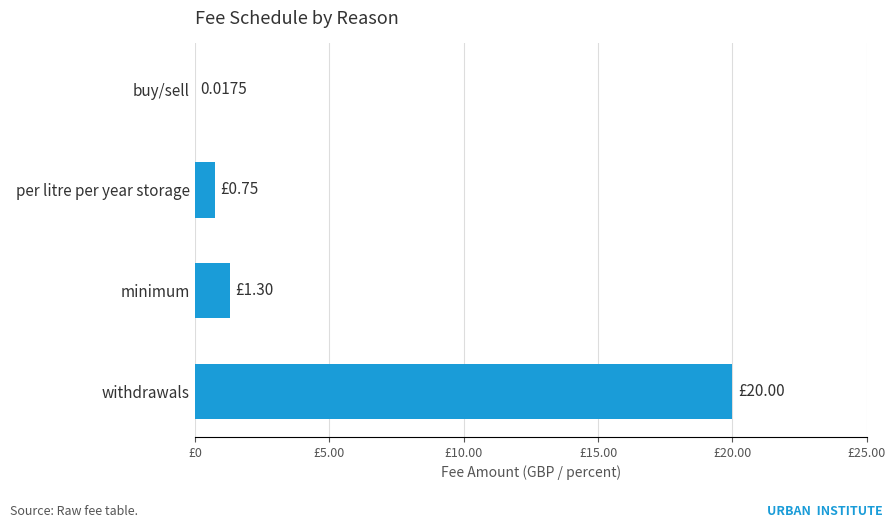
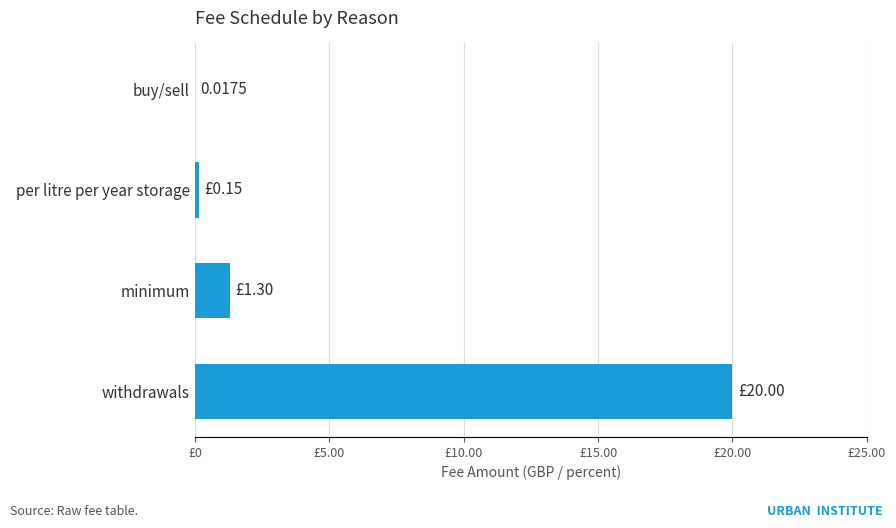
  {
    "buy/sell": "0.0175",
-   "per litre per year storage": "£0.75",
+   "per litre per year storage": "£0.15",
    "minimum": "£1.30",
    "withdrawals": "£20.00"
  }
